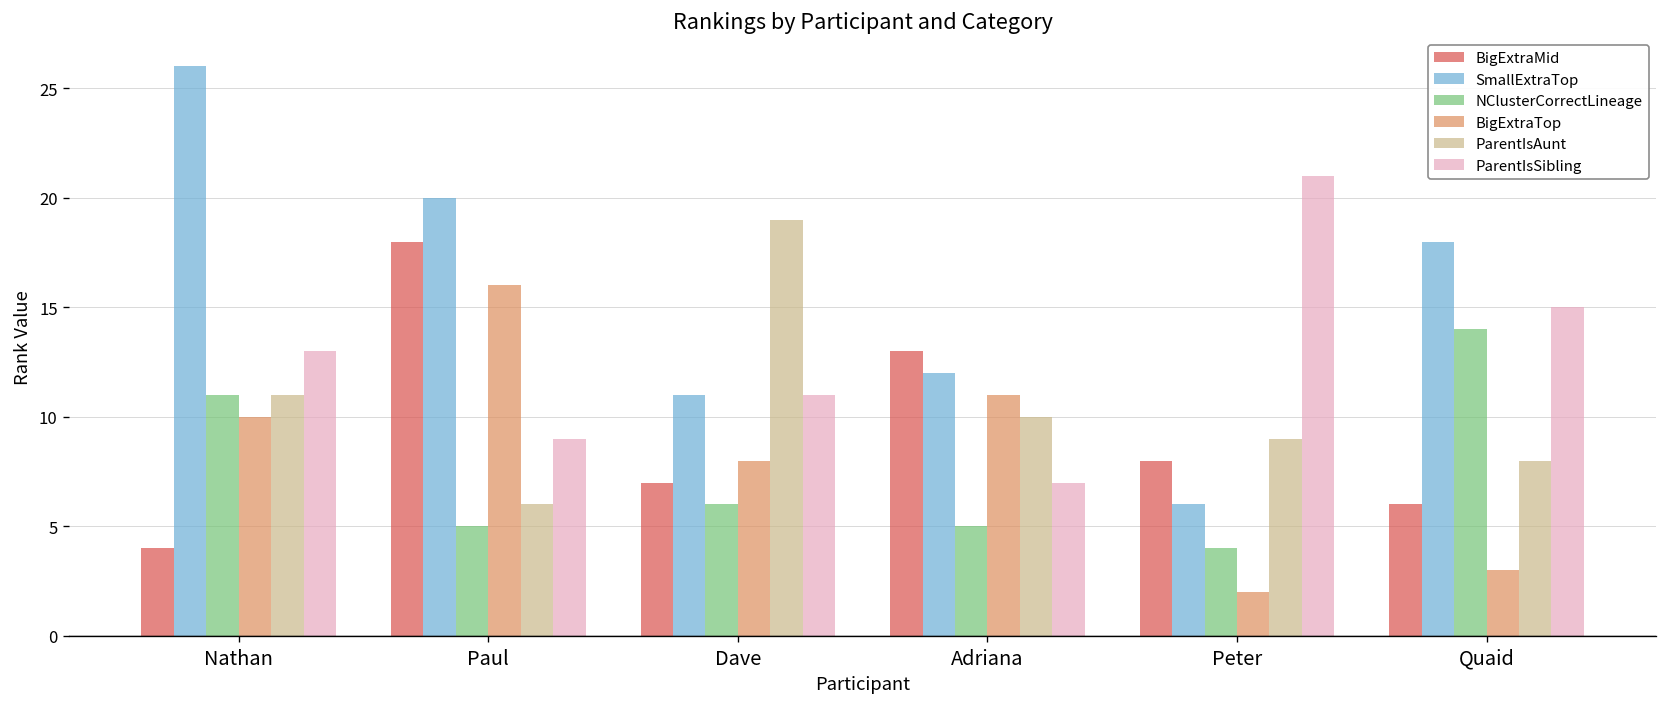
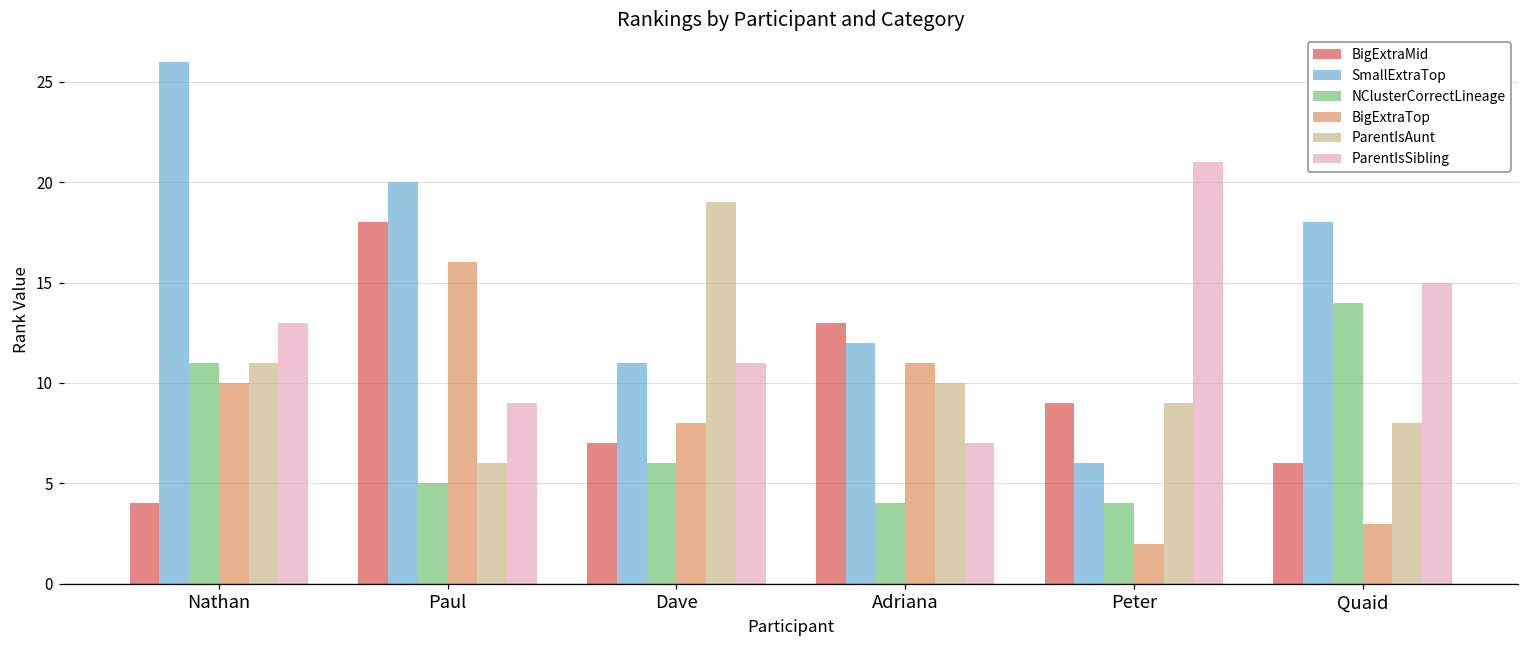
  {
    "BigExtraMid": {
      "Nathan": 4,
      "Paul": 18,
      "Dave": 7,
      "Adriana": 13,
-     "Peter": 8,
+     "Peter": 9,
      "Quaid": 6
    },
    "SmallExtraTop": {
      "Nathan": 26,
      "Paul": 20,
      "Dave": 11,
      "Adriana": 12,
      "Peter": 6,
      "Quaid": 18
    },
    "NClusterCorrectLineage": {
      "Nathan": 11,
      "Paul": 5,
      "Dave": 6,
-     "Adriana": 5,
+     "Adriana": 4,
      "Peter": 4,
      "Quaid": 14
    },
    "BigExtraTop": {
      "Nathan": 10,
      "Paul": 16,
      "Dave": 8,
      "Adriana": 11,
      "Peter": 2,
      "Quaid": 3
    },
    "ParentIsAunt": {
      "Nathan": 11,
      "Paul": 6,
      "Dave": 19,
      "Adriana": 10,
      "Peter": 9,
      "Quaid": 8
    },
    "ParentIsSibling": {
      "Nathan": 13,
      "Paul": 9,
      "Dave": 11,
      "Adriana": 7,
      "Peter": 21,
      "Quaid": 15
    }
  }
